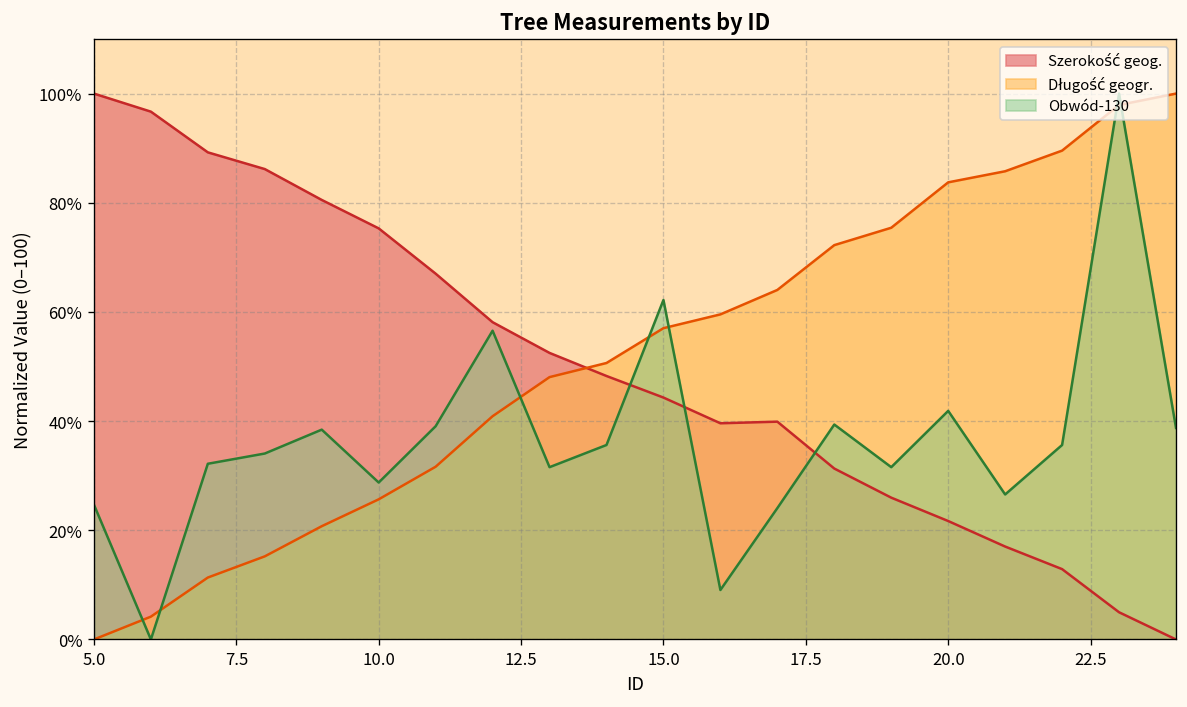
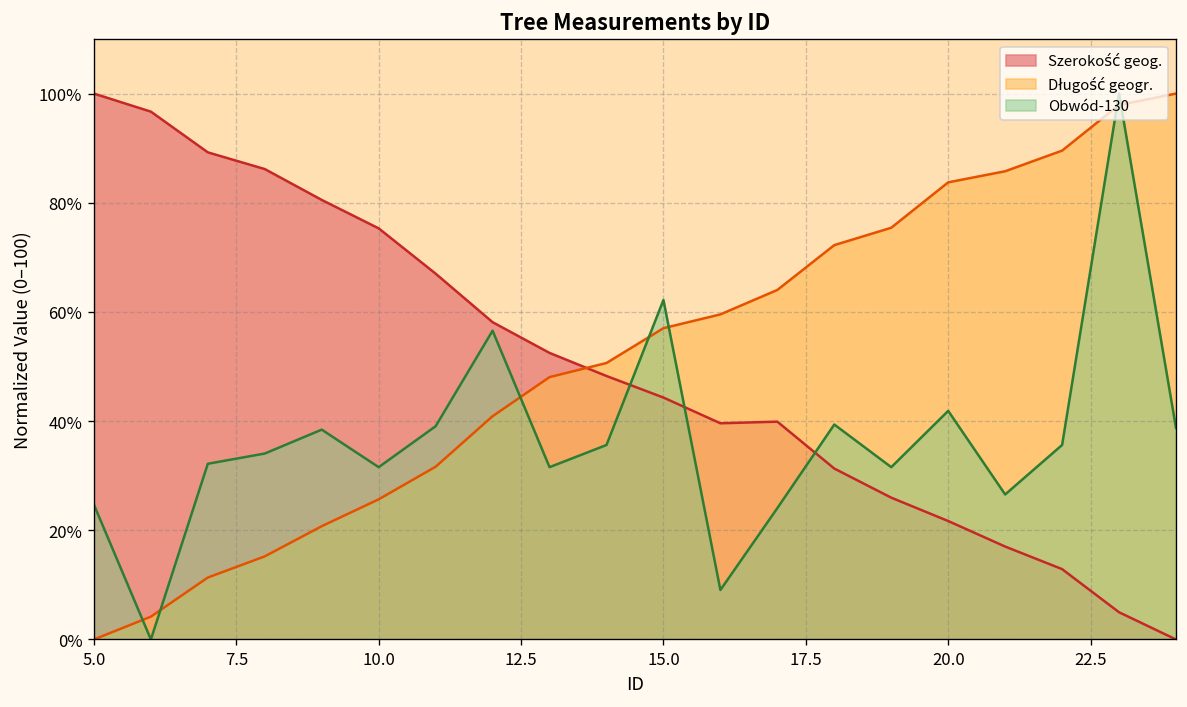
  {
    "Szerokość geog.": {
      "5.0": "100%",
      "10.0": "75%",
      "15.0": "44%",
      "20.0": "22%"
    },
    "Długość geogr.": {
      "5.0": "0%",
      "10.0": "26%",
      "15.0": "57%",
      "20.0": "84%"
    },
    "Obwód-130": {
      "5.0": "25%",
-     "10.0": "29%",
+     "10.0": "32%",
      "15.0": "62%",
      "20.0": "42%"
    }
  }
